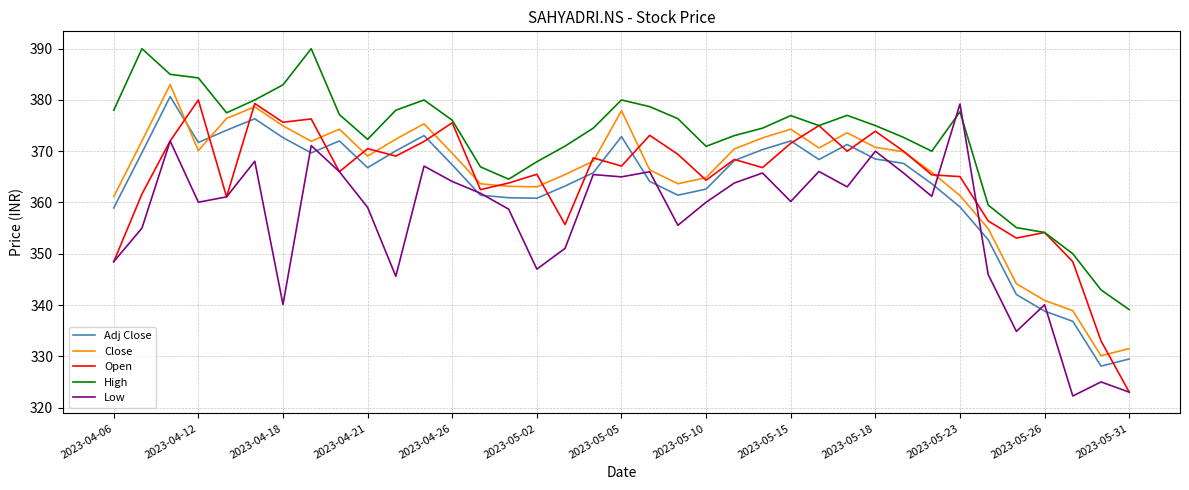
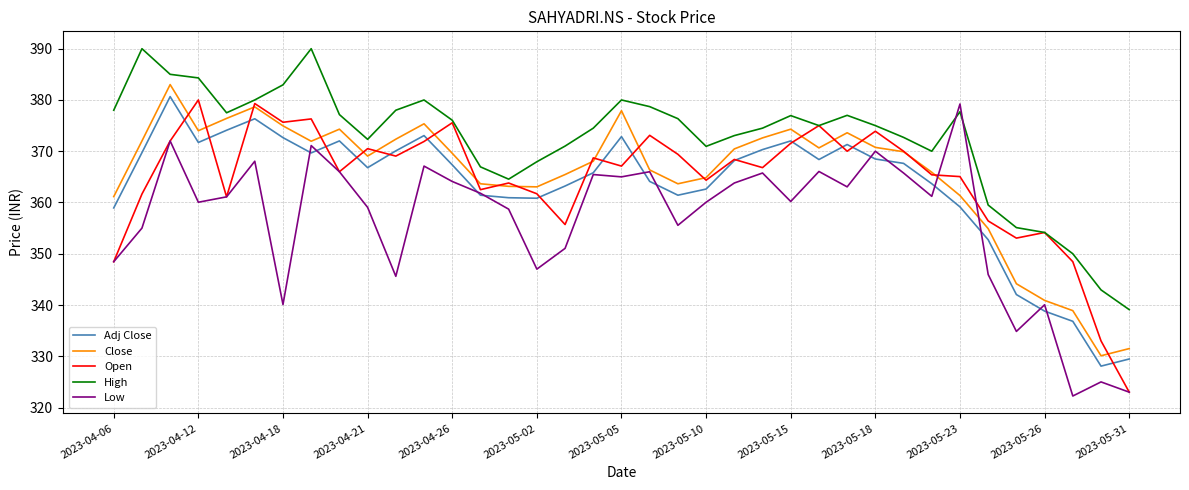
  {
    "Adj Close": {
      "2023-04-06": 359,
      "2023-04-12": 372,
      "2023-04-18": 373,
      "2023-04-21": 367,
      "2023-04-26": 367,
      "2023-05-02": 361,
      "2023-05-05": 373,
      "2023-05-10": 363,
      "2023-05-18": 368,
      "2023-05-23": 359,
      "2023-05-26": 339,
      "2023-05-31": 329
    },
    "Close": {
      "2023-04-06": 361,
-     "2023-04-12": 370,
+     "2023-04-12": 374,
      "2023-04-18": 375,
      "2023-04-21": 369,
      "2023-04-26": 370,
      "2023-05-02": 363,
      "2023-05-05": 378,
      "2023-05-10": 365,
      "2023-05-15": 374,
      "2023-05-18": 371,
      "2023-05-23": 361,
      "2023-05-26": 341,
      "2023-05-31": 332
    },
    "Open": {
      "2023-04-12": 380,
      "2023-04-18": 376,
      "2023-04-21": 371,
      "2023-04-26": 376,
-     "2023-05-02": 366,
+     "2023-05-02": 362,
      "2023-05-05": 367,
      "2023-05-10": 364,
      "2023-05-18": 374,
      "2023-05-23": 365
    },
    "High": {
      "2023-04-06": 378,
      "2023-04-12": 384,
      "2023-04-18": 383,
      "2023-04-21": 372,
      "2023-04-26": 376,
      "2023-05-02": 368,
      "2023-05-05": 380,
      "2023-05-10": 371,
      "2023-05-15": 377,
      "2023-05-18": 375,
      "2023-05-23": 378,
      "2023-05-31": 339
    },
    "Low": {
      "2023-04-12": 360,
      "2023-04-18": 340,
      "2023-04-21": 359,
      "2023-04-26": 364,
      "2023-05-02": 347,
      "2023-05-05": 365,
      "2023-05-10": 360,
      "2023-05-15": 360,
      "2023-05-18": 370,
      "2023-05-23": 379,
      "2023-05-26": 340
    }
  }
